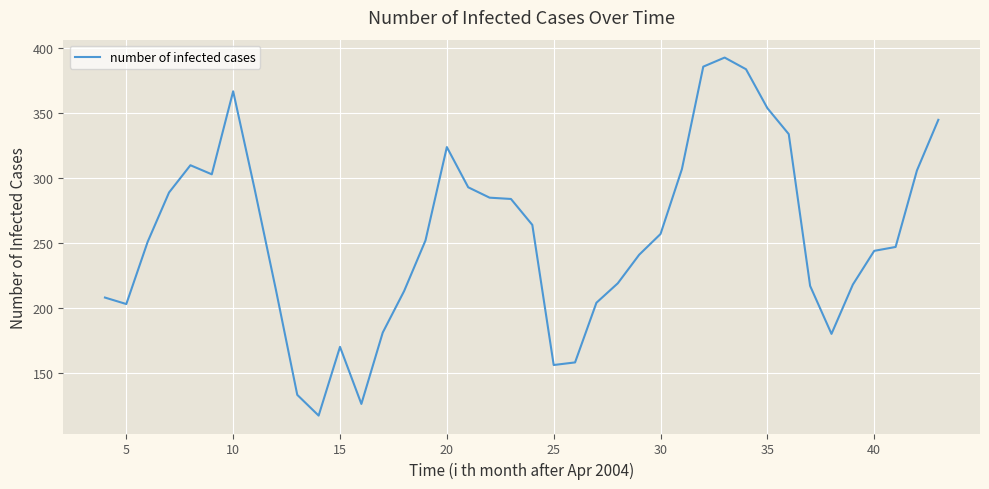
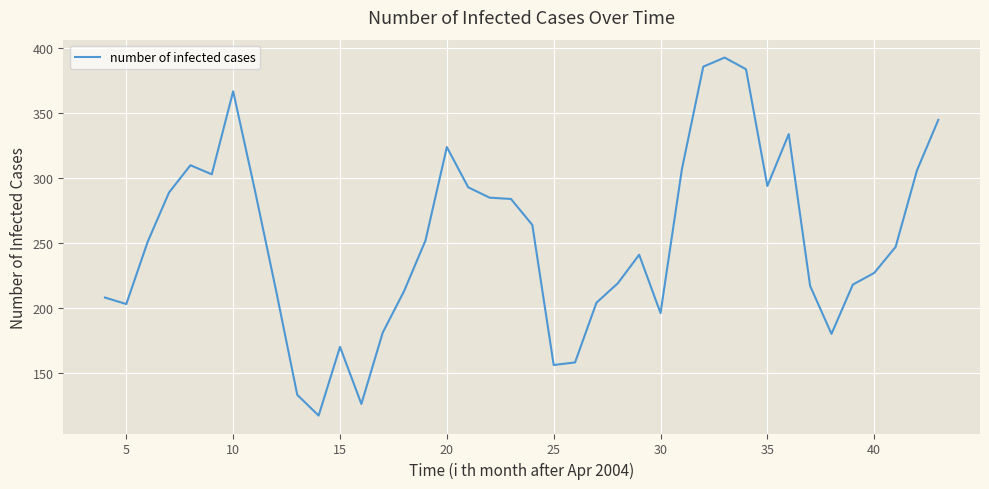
  {
    "5": 203,
    "10": 367,
    "15": 170,
    "20": 324,
    "25": 156,
-   "30": 257,
-   "35": 354,
-   "40": 244
+   "30": 196,
+   "35": 294,
+   "40": 227
  }
